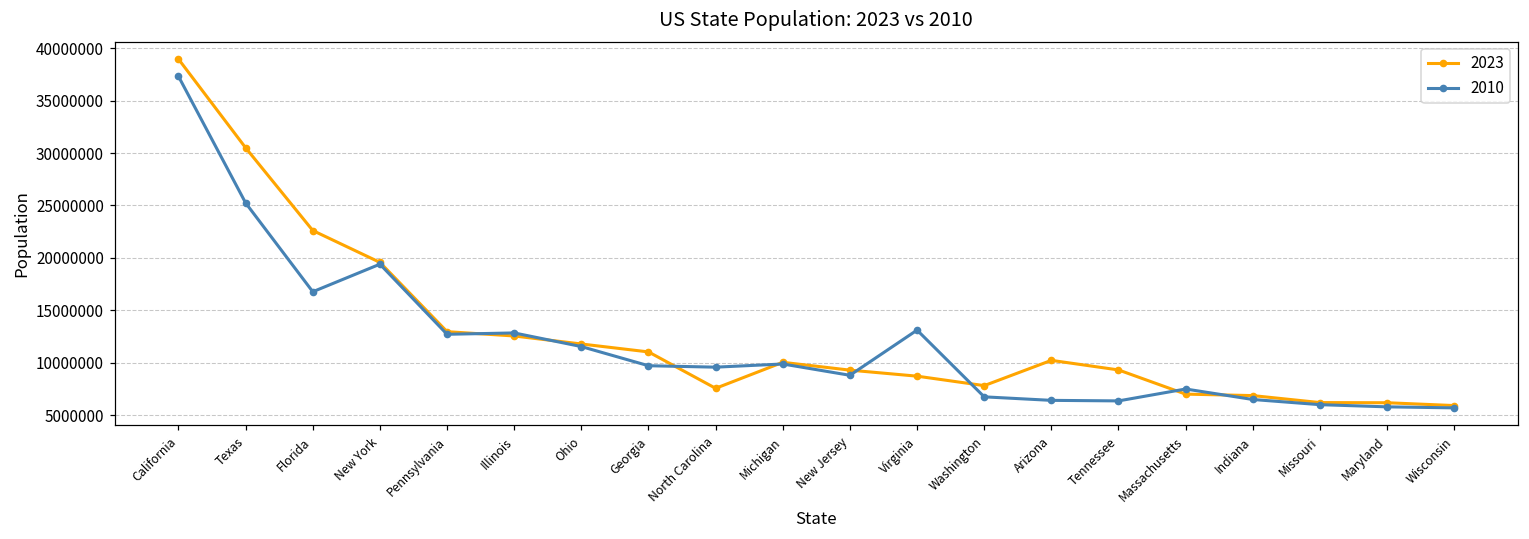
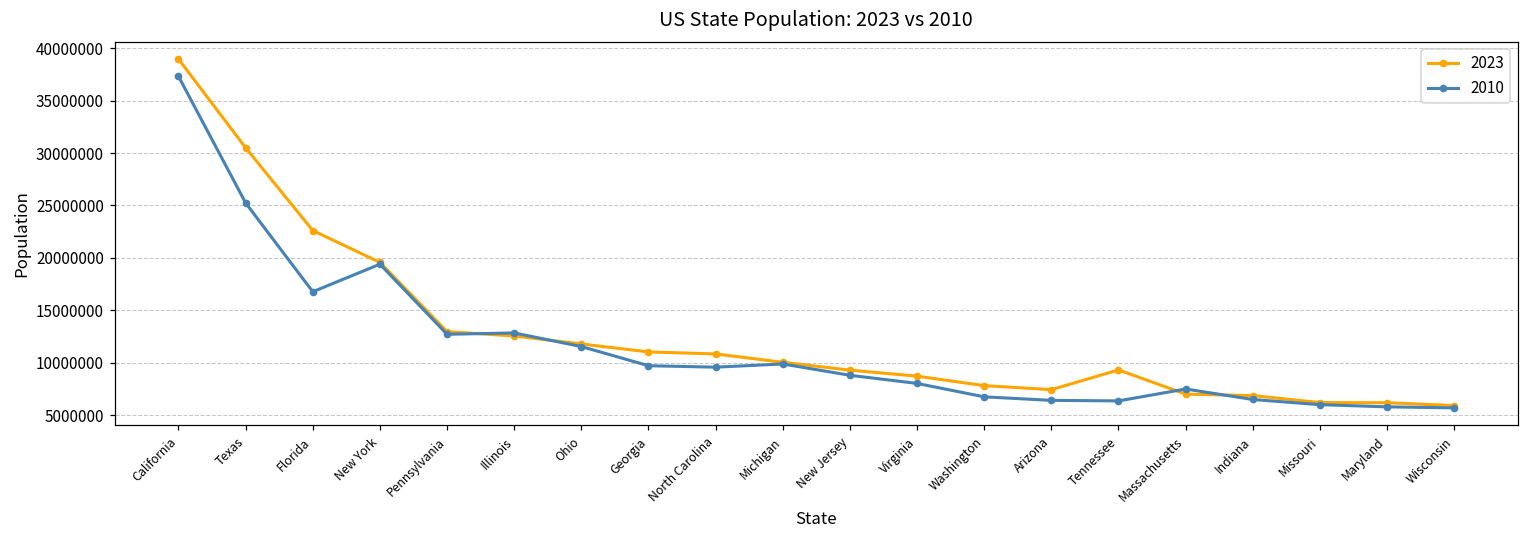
  {
    "2023": {
      "California": 39000000,
      "Texas": 31000000,
      "Florida": 23000000,
      "Illinois": 13000000,
      "Georgia": 11000000,
-     "North Carolina": 8000000,
+     "North Carolina": 11000000,
      "New Jersey": 9000000,
      "Virginia": 9000000,
      "Washington": 8000000,
-     "Arizona": 10000000,
+     "Arizona": 7000000,
      "Tennessee": 9000000,
      "Massachusetts": 7000000,
      "Indiana": 7000000,
      "Maryland": 6000000
    },
    "2010": {
      "California": 37000000,
      "Texas": 25000000,
      "Florida": 17000000,
      "Illinois": 13000000,
      "Georgia": 10000000,
      "North Carolina": 10000000,
      "New Jersey": 9000000,
-     "Virginia": 13000000,
+     "Virginia": 8000000,
      "Washington": 7000000,
      "Arizona": 6000000,
      "Tennessee": 6000000,
      "Massachusetts": 7000000,
      "Indiana": 6000000,
      "Maryland": 6000000
    }
  }
